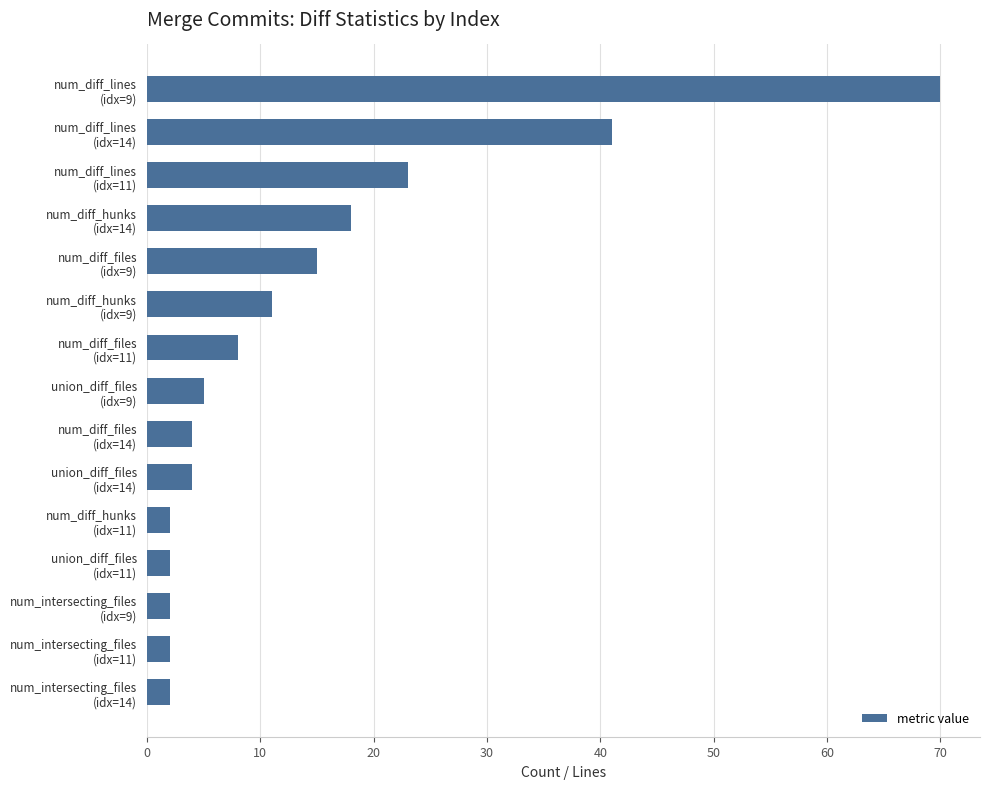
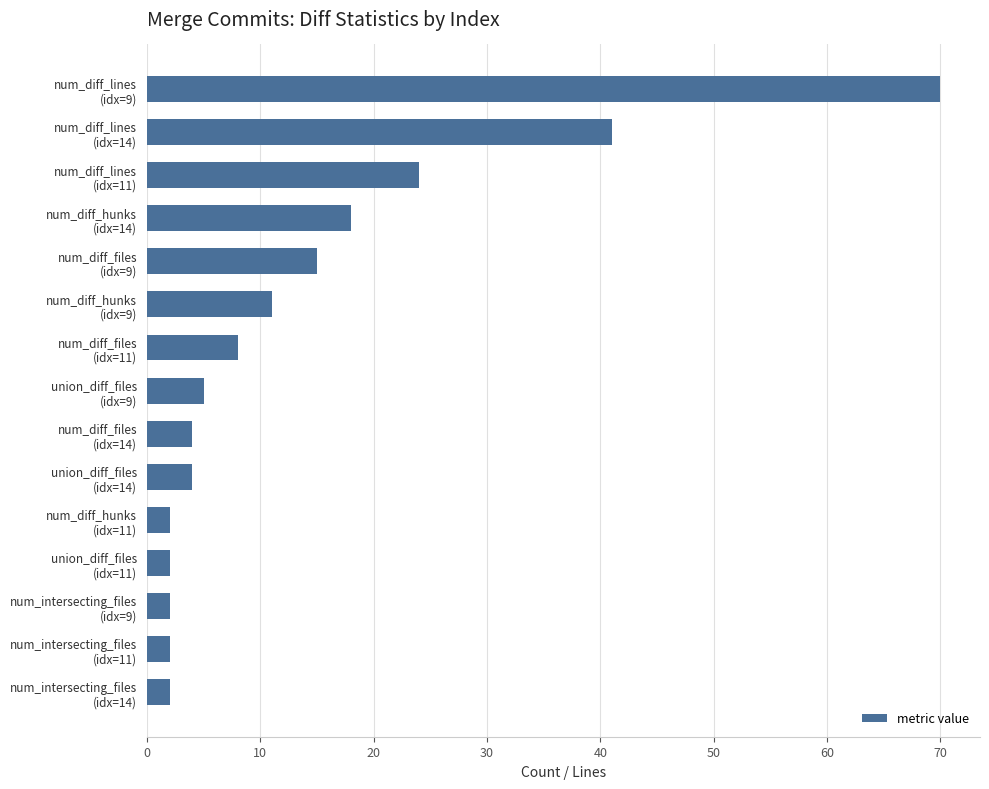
  {
    "num_diff_lines (idx=9)": 70,
    "num_diff_lines (idx=14)": 41,
-   "num_diff_lines (idx=11)": 23,
+   "num_diff_lines (idx=11)": 24,
    "num_diff_hunks (idx=14)": 18,
    "num_diff_files (idx=9)": 15,
    "num_diff_hunks (idx=9)": 11,
    "num_diff_files (idx=11)": 8,
    "union_diff_files (idx=9)": 5,
    "num_diff_files (idx=14)": 4,
    "union_diff_files (idx=14)": 4,
    "num_diff_hunks (idx=11)": 2,
    "union_diff_files (idx=11)": 2,
    "num_intersecting_files (idx=9)": 2,
    "num_intersecting_files (idx=11)": 2,
    "num_intersecting_files (idx=14)": 2
  }
